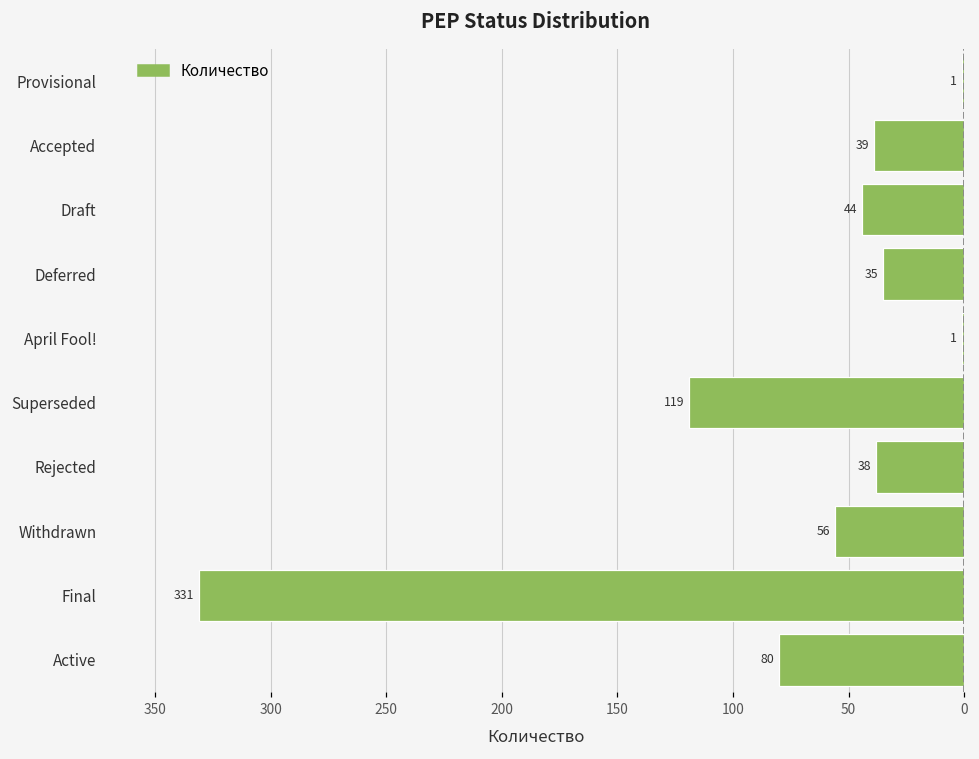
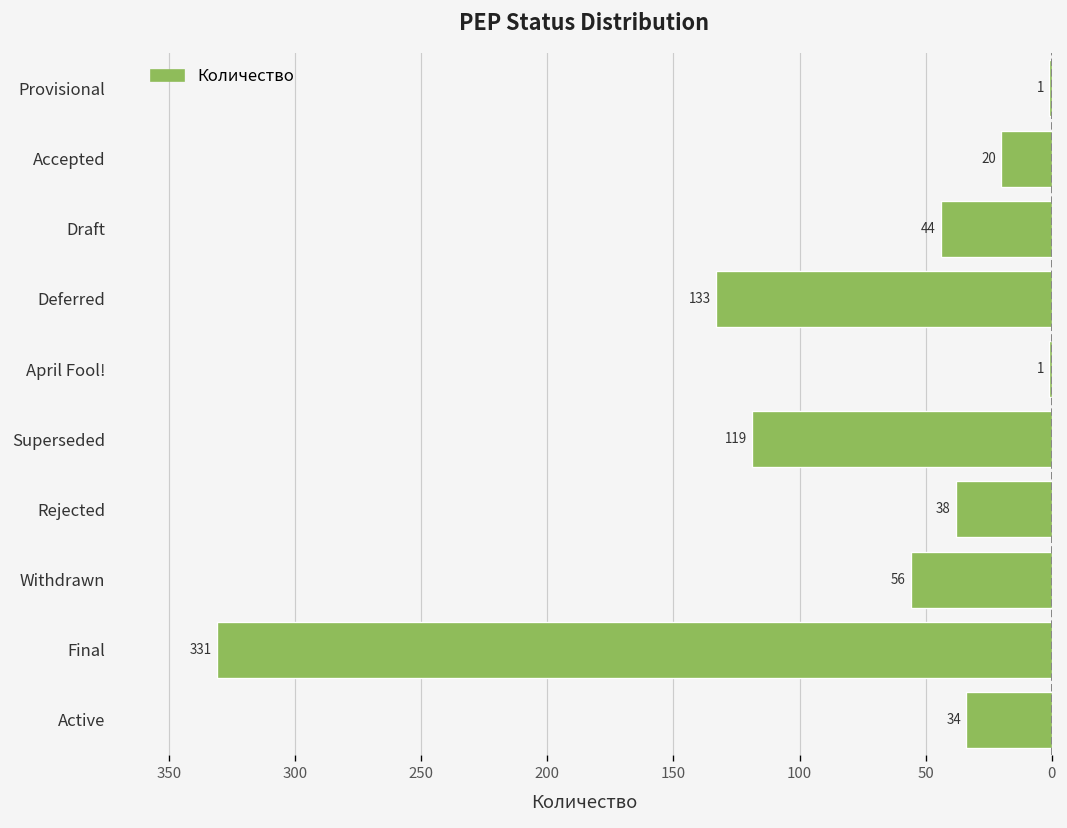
  {
-   "Accepted": 39,
-   "Deferred": 35,
-   "Active": 80
+   "Accepted": 20,
+   "Deferred": 133,
+   "Active": 34
  }
